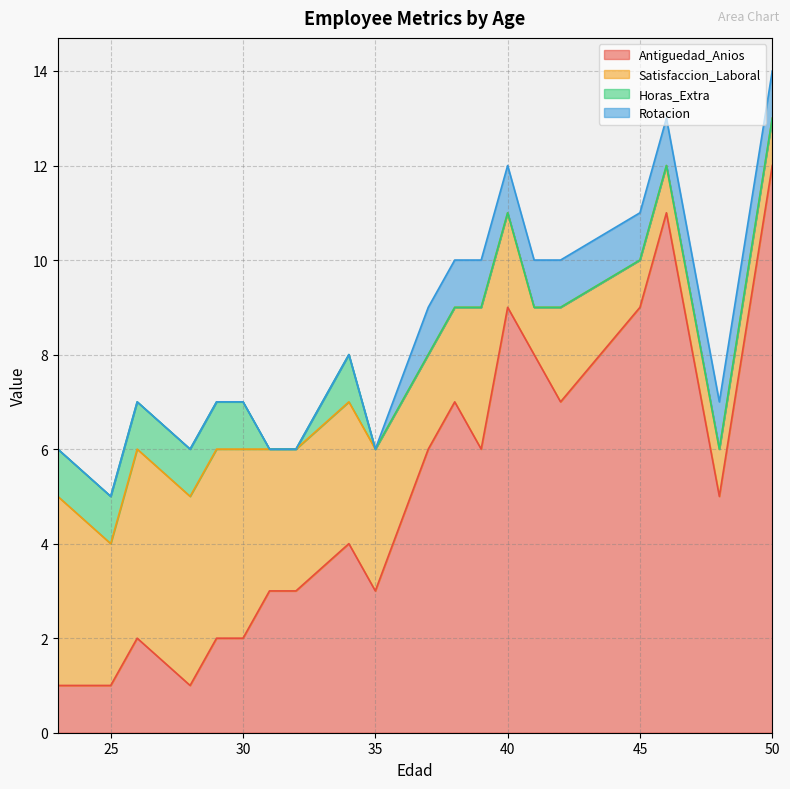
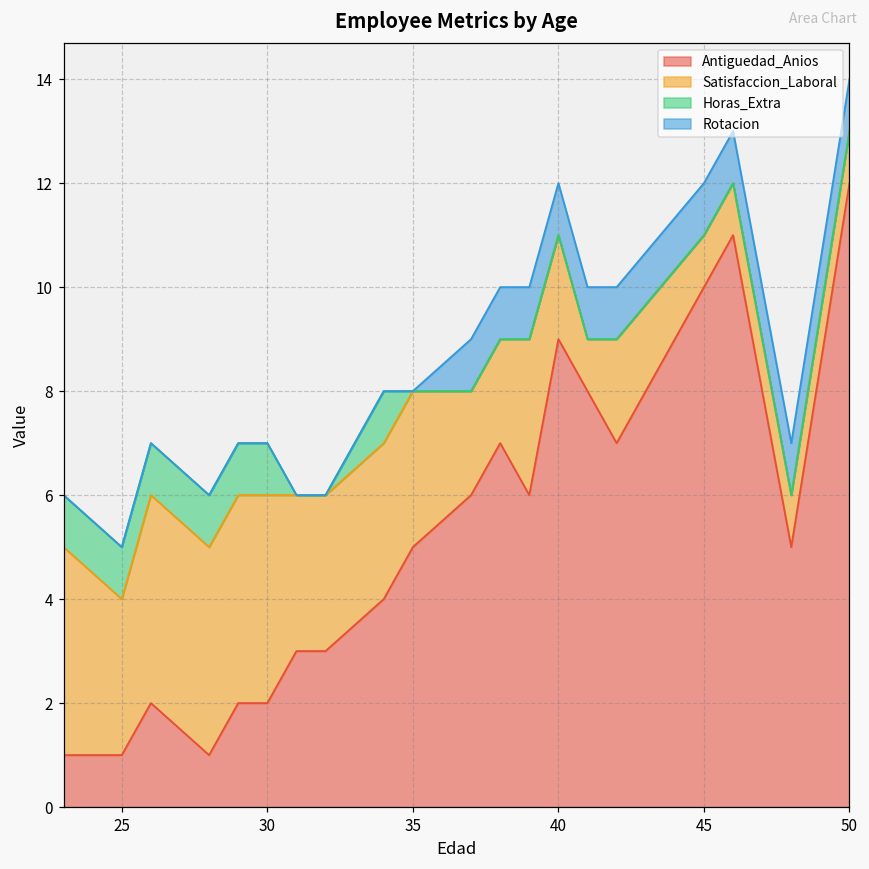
  {
    "Antiguedad_Anios": {
      "25": 1,
      "30": 2,
-     "35": 3,
+     "35": 5,
      "40": 9,
-     "45": 9,
+     "45": 10,
      "50": 12
    },
    "Satisfaccion_Laboral": {
      "25": 3,
      "30": 4
    },
    "Rotacion": {
      "40": 1,
      "45": 1,
      "50": 1
    }
  }
